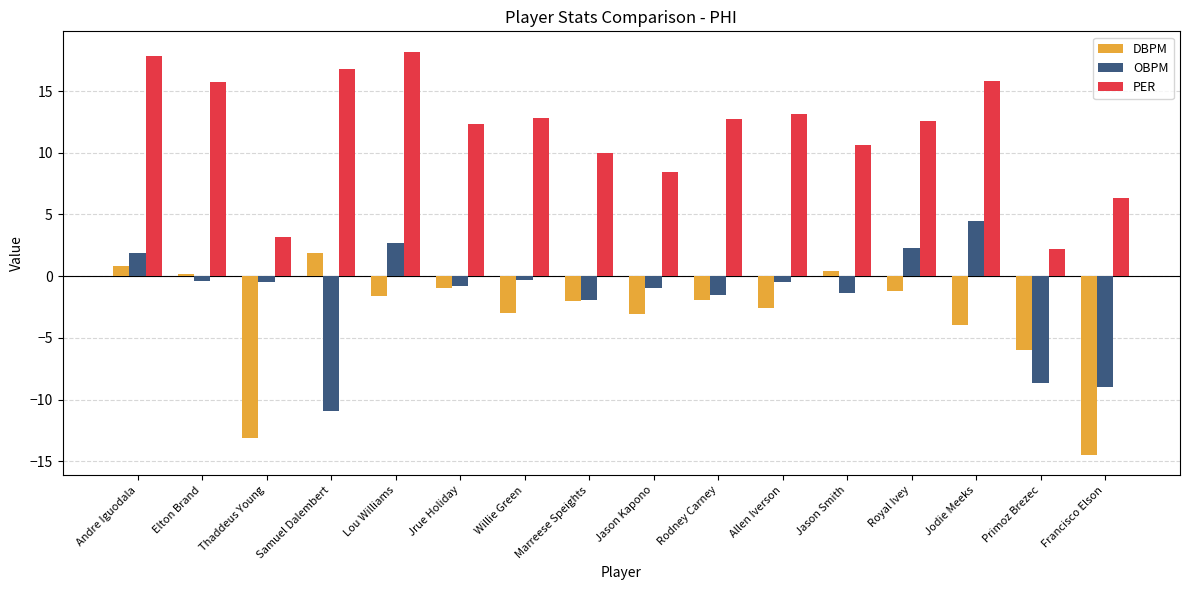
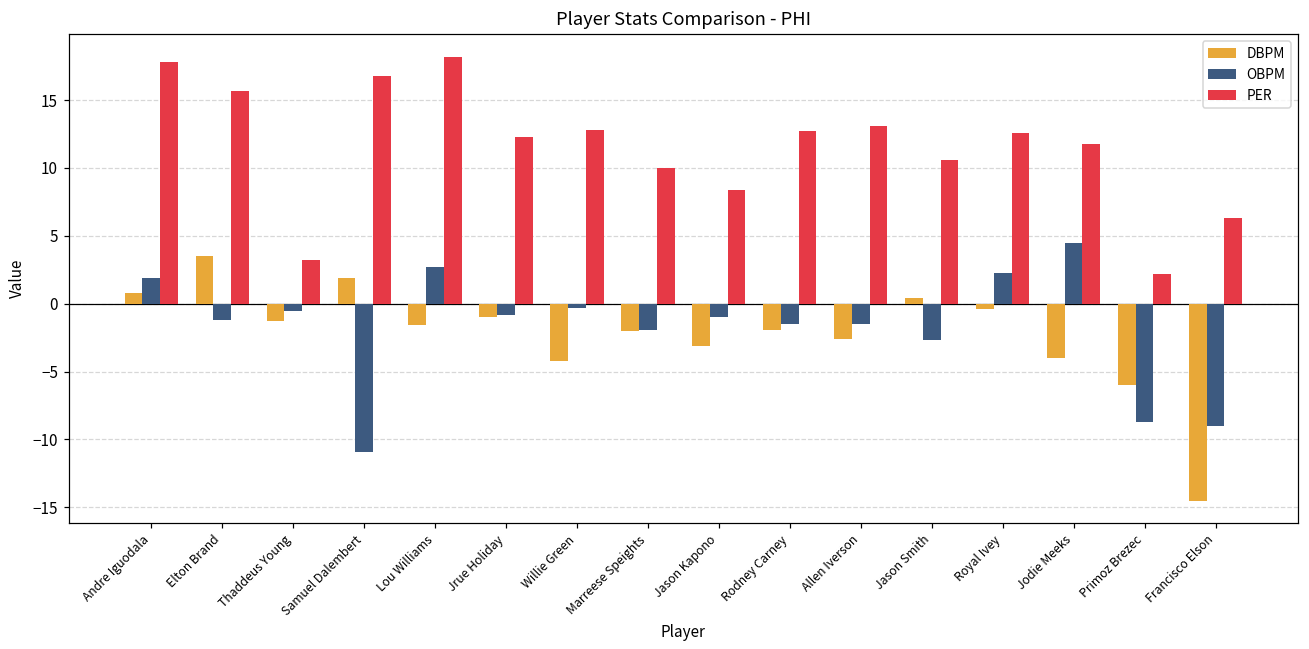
  {
    "DBPM": {
      "Andre Iguodala": 0.8,
-     "Elton Brand": 0.2,
-     "Thaddeus Young": -13.1,
+     "Elton Brand": 3.5,
+     "Thaddeus Young": -1.3,
      "Samuel Dalembert": 1.9,
      "Lou Williams": -1.6,
      "Jrue Holiday": -1.0,
-     "Willie Green": -3.0,
+     "Willie Green": -4.2,
      "Marreese Speights": -2.0,
      "Jason Kapono": -3.1,
      "Rodney Carney": -1.9,
      "Allen Iverson": -2.6,
      "Jason Smith": 0.4,
-     "Royal Ivey": -1.2,
+     "Royal Ivey": -0.4,
      "Jodie Meeks": -4.0,
      "Primoz Brezec": -6.0,
      "Francisco Elson": -14.5
    },
    "OBPM": {
      "Andre Iguodala": 1.9,
-     "Elton Brand": -0.4,
+     "Elton Brand": -1.2,
      "Thaddeus Young": -0.5,
      "Samuel Dalembert": -10.9,
      "Lou Williams": 2.7,
      "Jrue Holiday": -0.8,
      "Willie Green": -0.3,
      "Marreese Speights": -1.9,
      "Jason Kapono": -1.0,
      "Rodney Carney": -1.5,
-     "Allen Iverson": -0.5,
-     "Jason Smith": -1.4,
+     "Allen Iverson": -1.5,
+     "Jason Smith": -2.7,
      "Royal Ivey": 2.3,
      "Jodie Meeks": 4.5,
      "Primoz Brezec": -8.7,
      "Francisco Elson": -9.0
    },
    "PER": {
      "Andre Iguodala": 17.8,
      "Elton Brand": 15.7,
      "Thaddeus Young": 3.2,
      "Samuel Dalembert": 16.8,
      "Lou Williams": 18.2,
      "Jrue Holiday": 12.3,
      "Willie Green": 12.8,
      "Marreese Speights": 10.0,
      "Jason Kapono": 8.4,
      "Rodney Carney": 12.7,
      "Allen Iverson": 13.1,
      "Jason Smith": 10.6,
      "Royal Ivey": 12.6,
-     "Jodie Meeks": 15.8,
+     "Jodie Meeks": 11.8,
      "Primoz Brezec": 2.2,
      "Francisco Elson": 6.3
    }
  }
